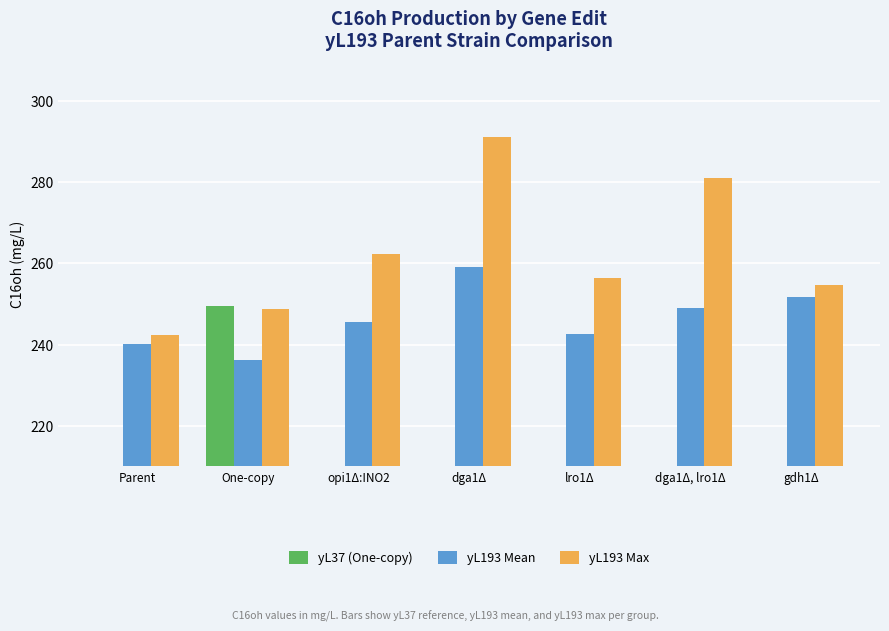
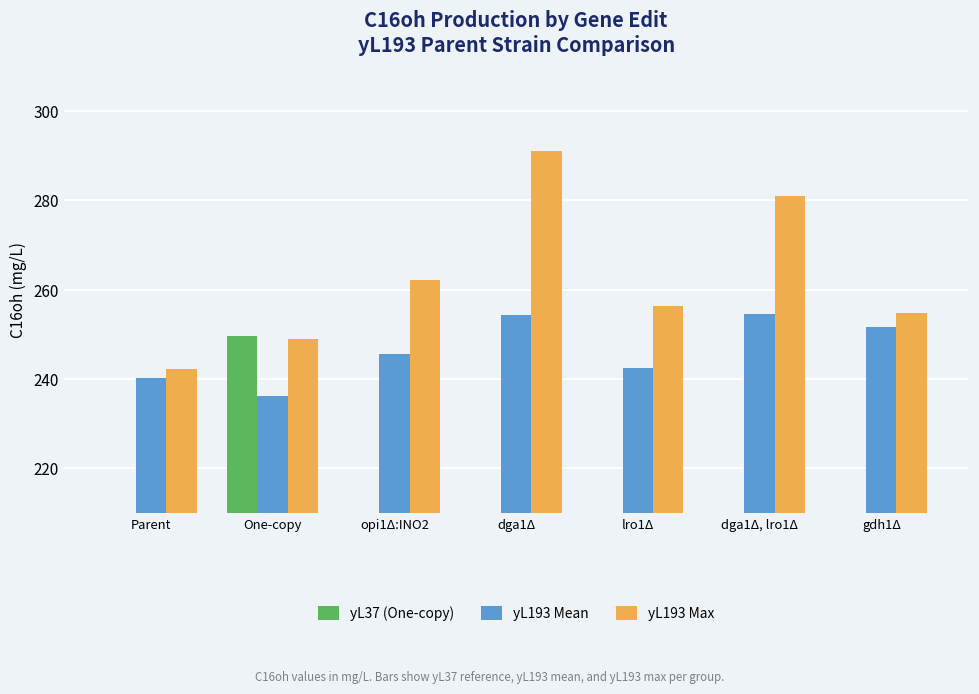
  {
    "yL37 (One-copy)": {
      "One-copy": 250
    },
    "yL193 Mean": {
      "Parent": 240,
      "One-copy": 236,
      "opi1Δ:INO2": 246,
-     "dga1Δ": 259,
+     "dga1Δ": 254,
      "lro1Δ": 243,
-     "dga1Δ, lro1Δ": 249,
+     "dga1Δ, lro1Δ": 255,
      "gdh1Δ": 252
    },
    "yL193 Max": {
      "Parent": 242,
      "One-copy": 249,
      "opi1Δ:INO2": 262,
      "dga1Δ": 291,
      "lro1Δ": 256,
      "dga1Δ, lro1Δ": 281,
      "gdh1Δ": 255
    }
  }
